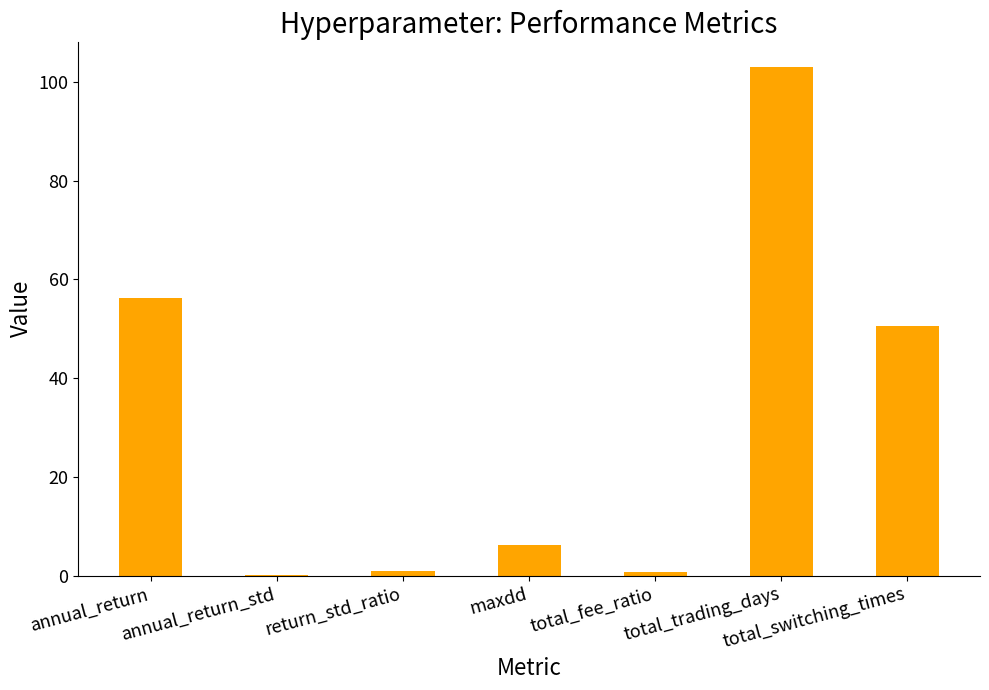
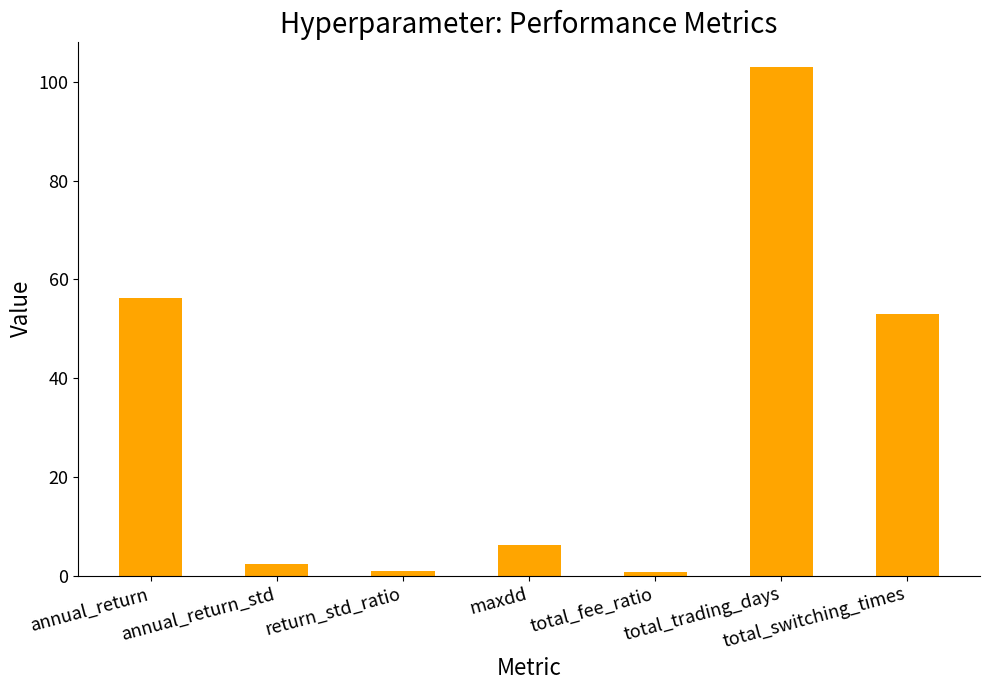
  {
    "annual_return": 56,
-   "annual_return_std": 0,
+   "annual_return_std": 2,
    "return_std_ratio": 1,
    "maxdd": 6,
    "total_fee_ratio": 1,
    "total_trading_days": 103,
-   "total_switching_times": 51
+   "total_switching_times": 53
  }
